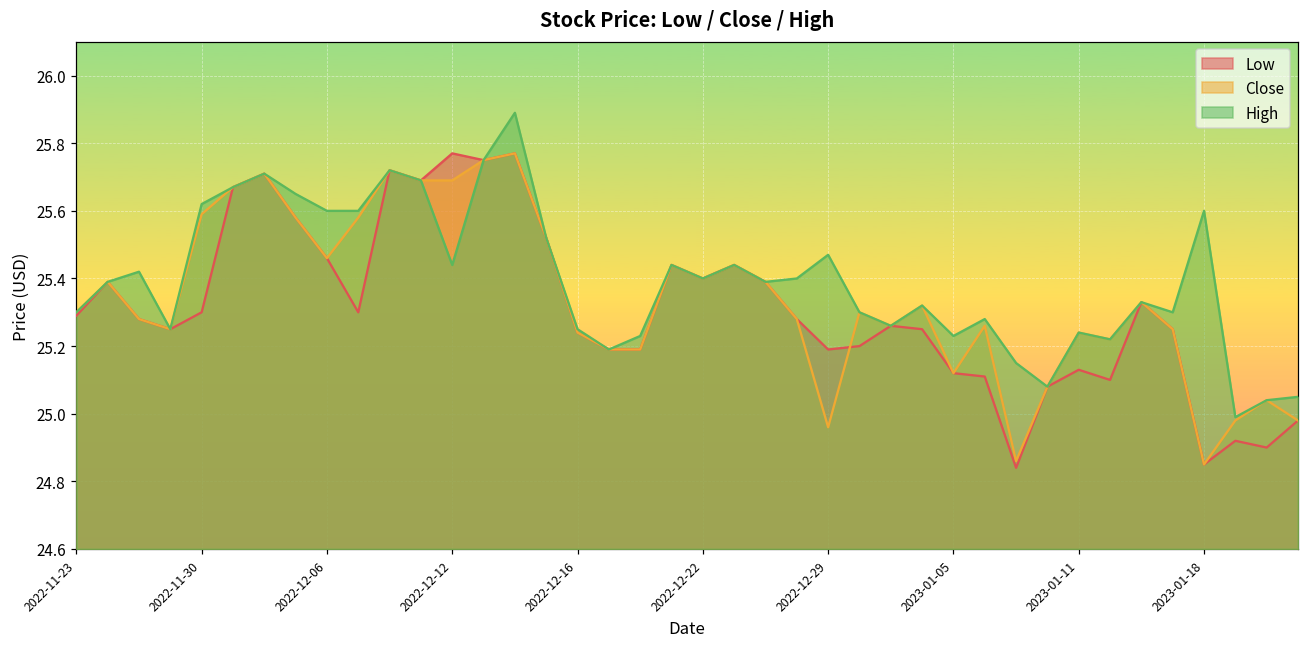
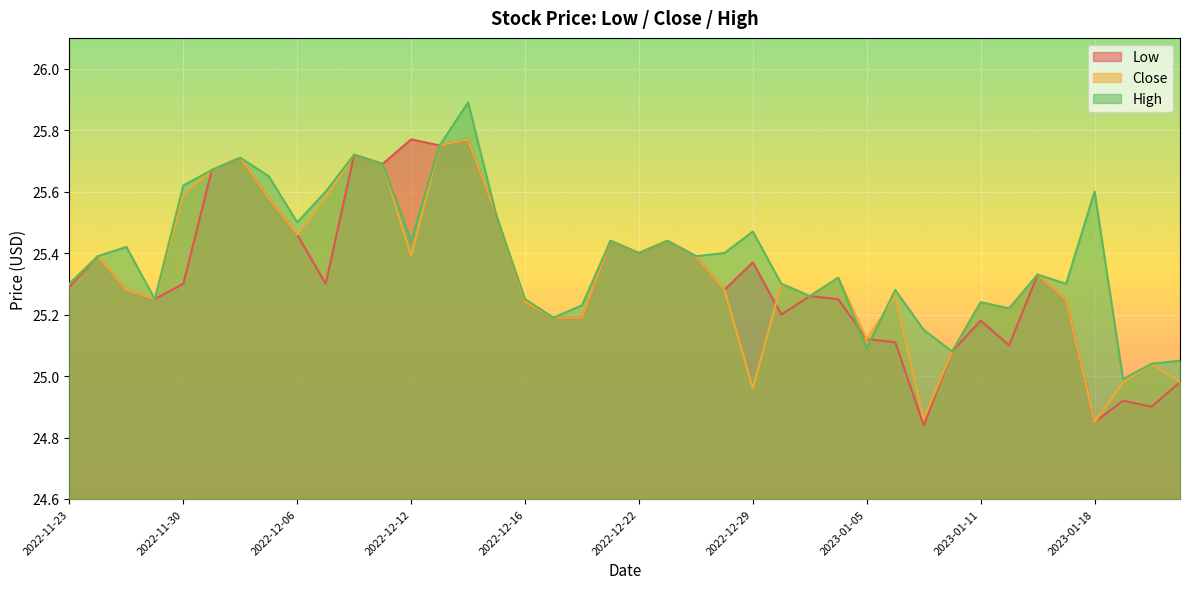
  {
    "Low": {
      "2022-11-23": 25.29,
      "2022-11-30": 25.30,
      "2022-12-12": 25.77,
-     "2022-12-29": 25.19,
-     "2023-01-11": 25.13
+     "2022-12-29": 25.37,
+     "2023-01-11": 25.18
    },
    "Close": {
      "2022-11-30": 25.59,
-     "2022-12-12": 25.69,
+     "2022-12-12": 25.39,
      "2022-12-29": 24.96
    },
    "High": {
      "2022-11-30": 25.62,
-     "2022-12-06": 25.6,
+     "2022-12-06": 25.5,
      "2022-12-12": 25.44,
      "2022-12-16": 25.25,
      "2022-12-29": 25.47,
-     "2023-01-05": 25.23,
+     "2023-01-05": 25.09,
      "2023-01-18": 25.60
    }
  }
